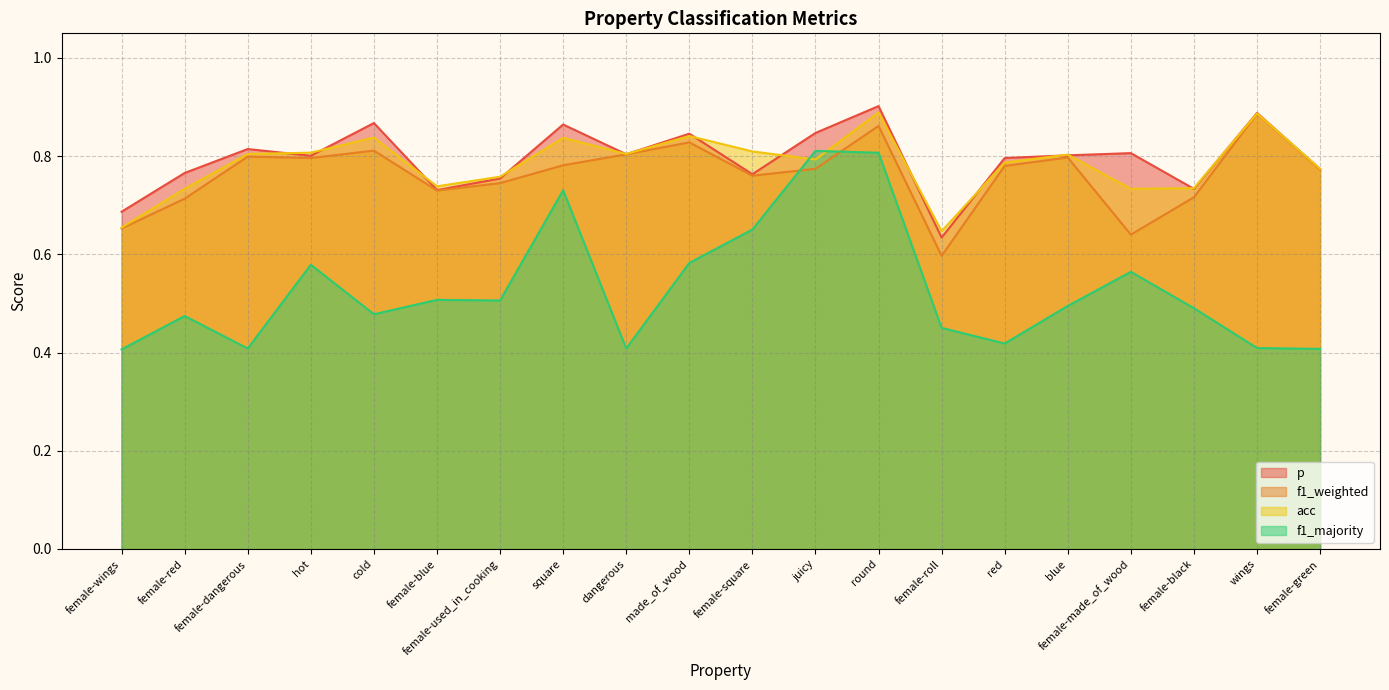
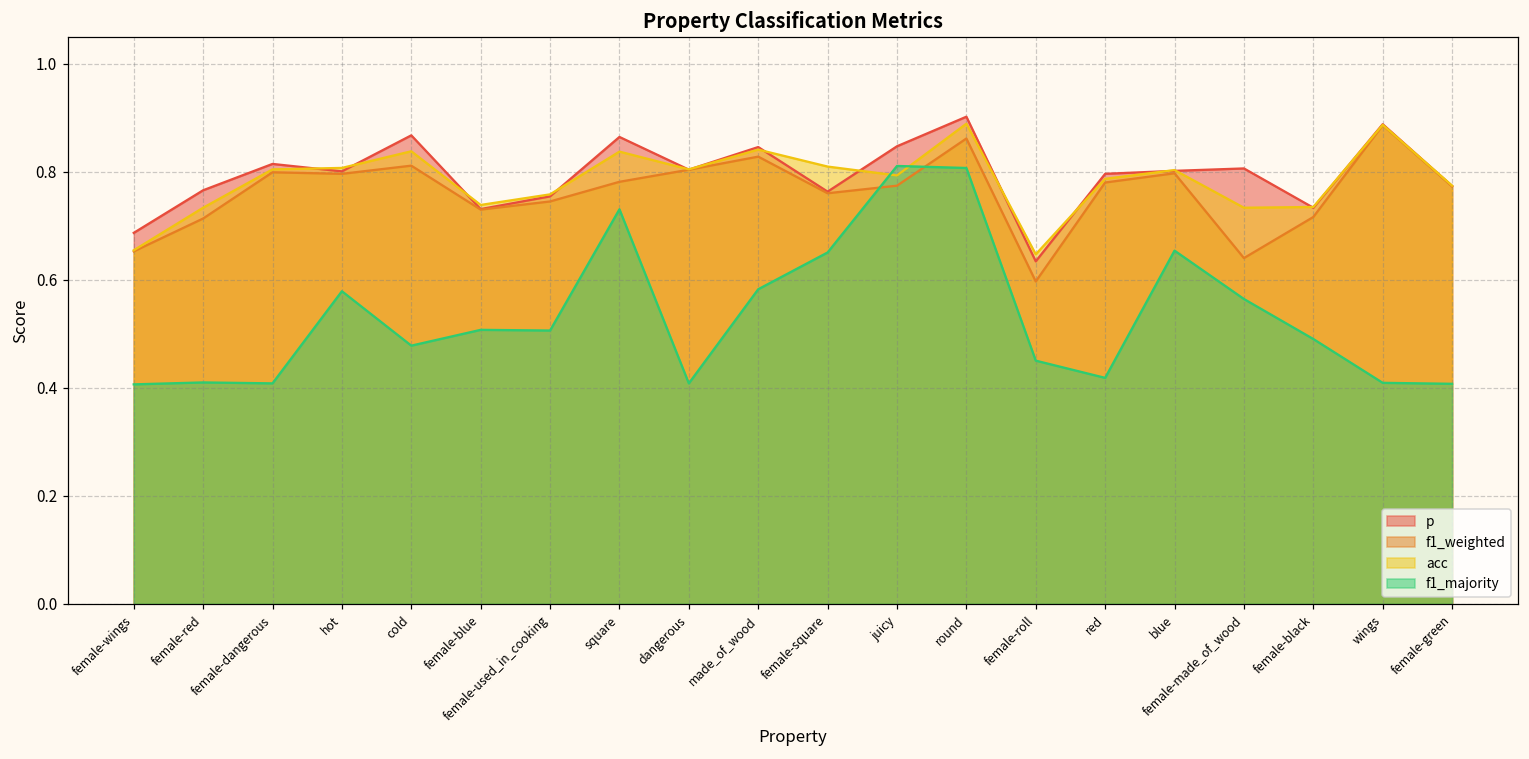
  {
    "f1_majority": {
      "female-wings": 0.41,
-     "female-red": 0.47,
+     "female-red": 0.41,
      "female-dangerous": 0.41,
      "hot": 0.58,
      "cold": 0.48,
      "female-blue": 0.51,
      "female-used_in_cooking": 0.51,
      "square": 0.73,
      "dangerous": 0.41,
      "made_of_wood": 0.58,
      "female-square": 0.65,
      "juicy": 0.81,
      "round": 0.81,
      "female-roll": 0.45,
      "red": 0.42,
-     "blue": 0.49,
+     "blue": 0.65,
      "female-made_of_wood": 0.56,
      "female-black": 0.49,
      "wings": 0.41,
      "female-green": 0.41
    }
  }
